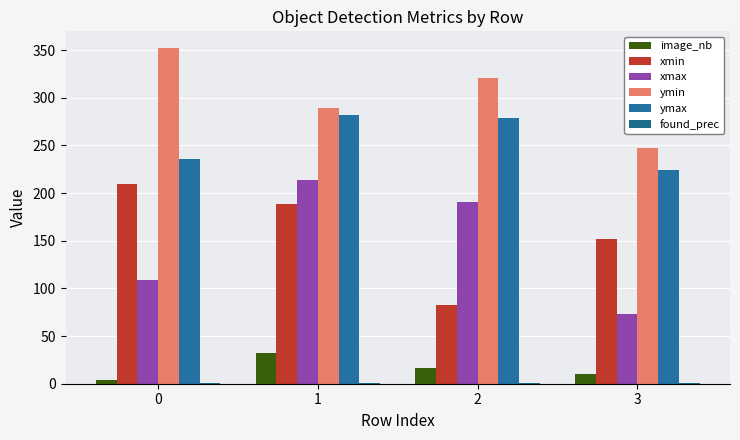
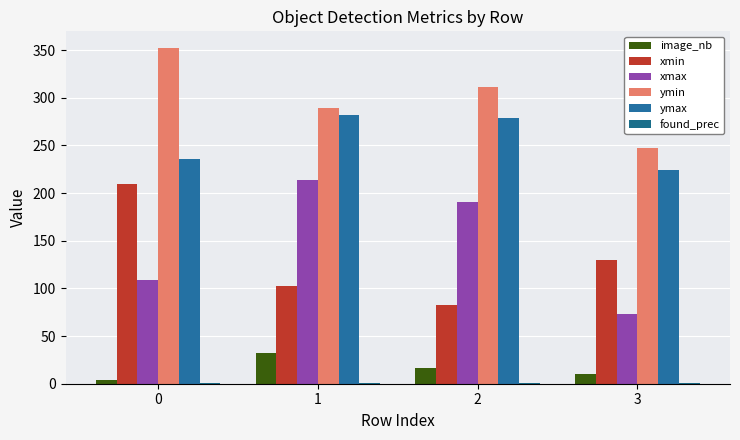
  {
    "image_nb": {
      "0": 0,
      "1": 30,
      "2": 20,
      "3": 10
    },
    "xmin": {
      "0": 210,
-     "1": 190,
+     "1": 100,
      "2": 80,
-     "3": 150
+     "3": 130
    },
    "xmax": {
      "0": 110,
      "1": 210,
      "2": 190,
      "3": 70
    },
    "ymin": {
      "0": 350,
      "1": 290,
-     "2": 320,
+     "2": 310,
      "3": 250
    }
  }
